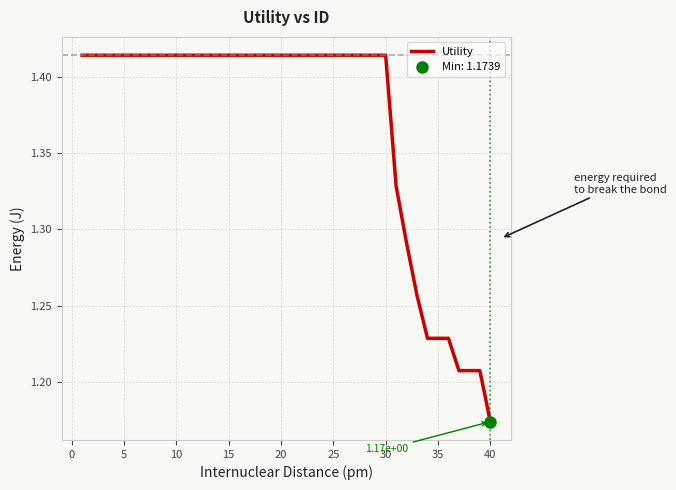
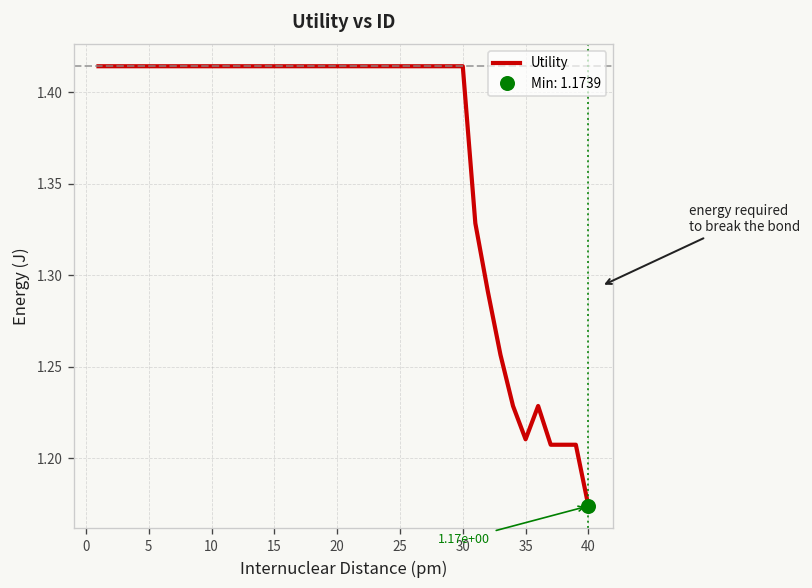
  {
    "Utility": {
      "5": 1.414,
      "10": 1.414,
      "15": 1.414,
      "20": 1.414,
      "25": 1.414,
      "30": 1.414,
-     "35": 1.229
+     "35": 1.210
    }
  }
